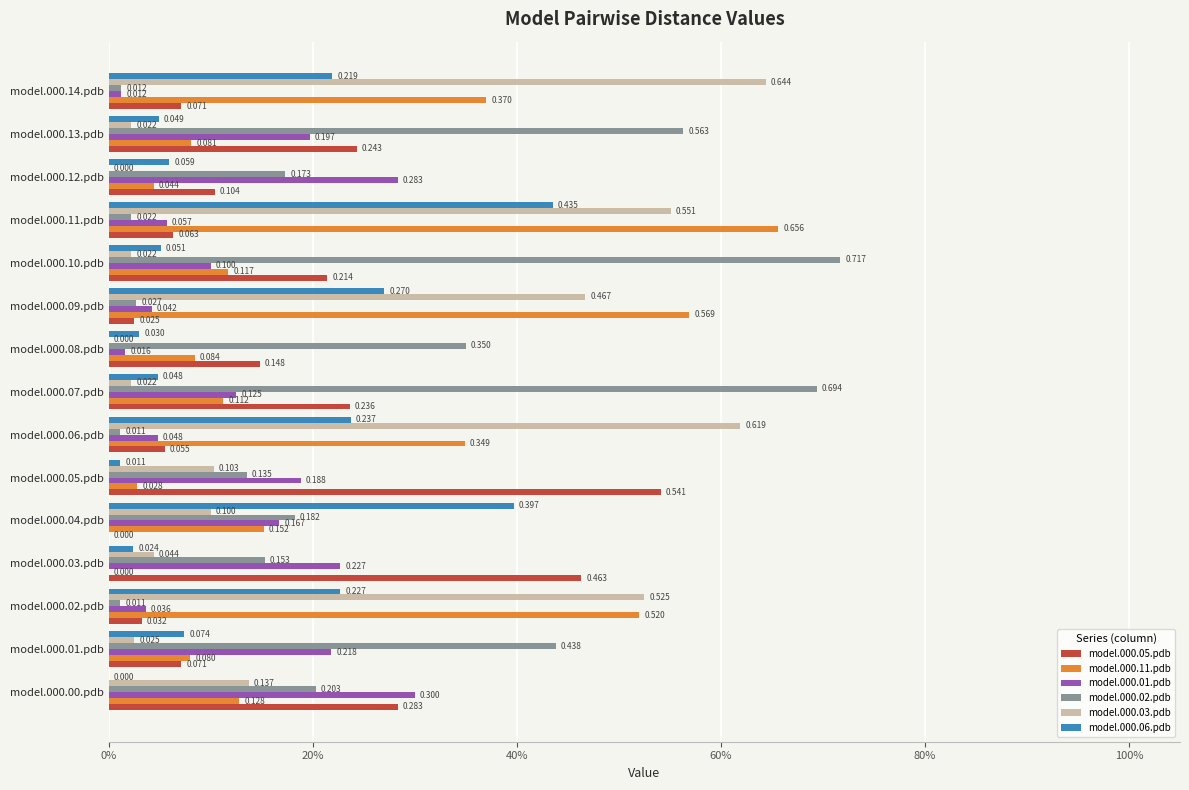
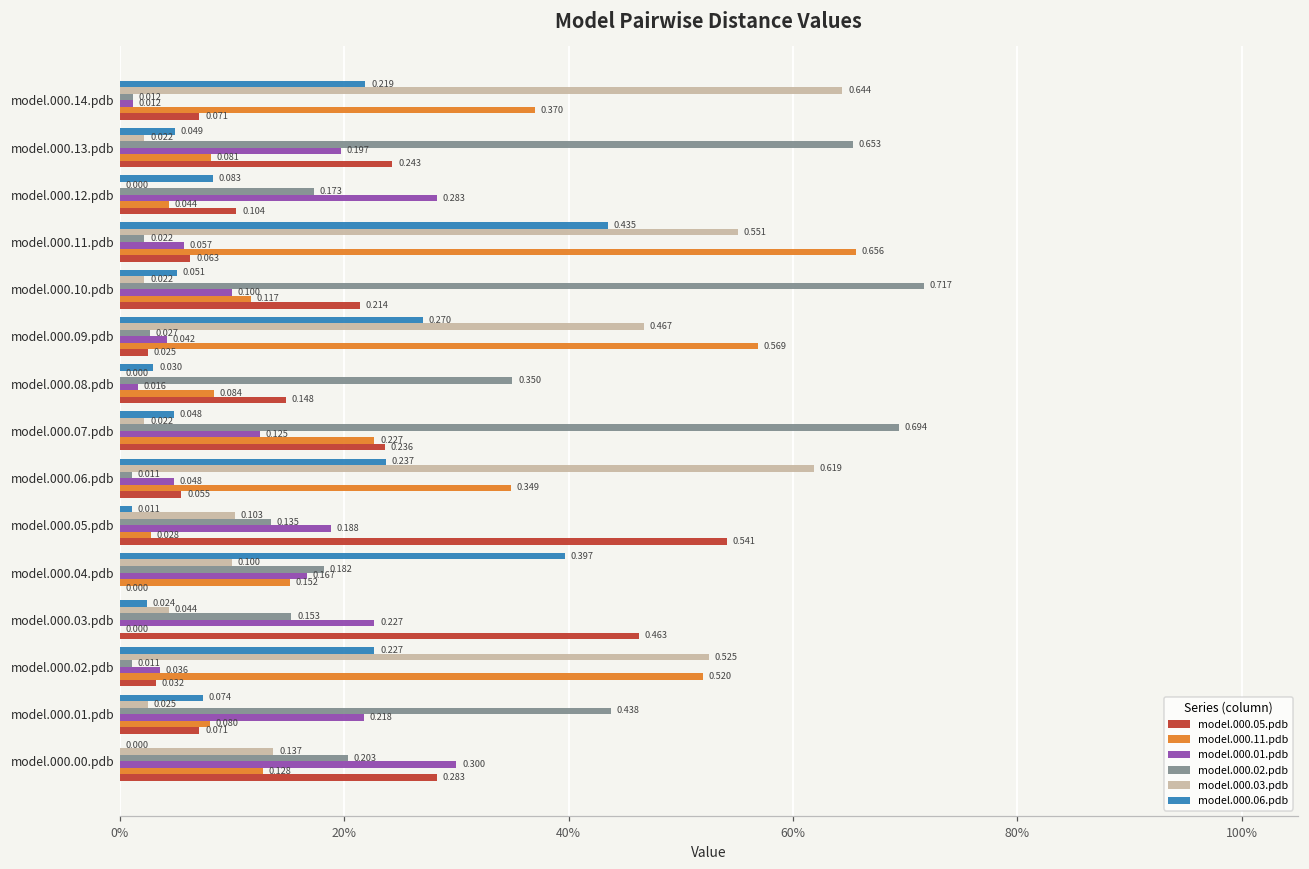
  {
    "model.000.05.pdb": {
      "model.000.14.pdb": 0.071,
      "model.000.13.pdb": 0.243,
      "model.000.12.pdb": 0.104,
      "model.000.11.pdb": 0.063,
      "model.000.10.pdb": 0.214,
      "model.000.09.pdb": 0.025,
      "model.000.08.pdb": 0.148,
      "model.000.07.pdb": 0.236,
      "model.000.06.pdb": 0.055,
      "model.000.05.pdb": 0.541,
      "model.000.04.pdb": 0.000,
      "model.000.03.pdb": 0.463,
      "model.000.02.pdb": 0.032,
      "model.000.00.pdb": 0.283
    },
    "model.000.11.pdb": {
      "model.000.14.pdb": 0.370,
      "model.000.13.pdb": 0.081,
      "model.000.12.pdb": 0.044,
      "model.000.11.pdb": 0.656,
      "model.000.10.pdb": 0.117,
      "model.000.09.pdb": 0.569,
      "model.000.08.pdb": 0.084,
-     "model.000.07.pdb": 0.112,
+     "model.000.07.pdb": 0.227,
      "model.000.06.pdb": 0.349,
      "model.000.05.pdb": 0.028,
      "model.000.04.pdb": 0.152,
      "model.000.03.pdb": 0.000,
      "model.000.02.pdb": 0.520,
      "model.000.00.pdb": 0.128
    },
    "model.000.01.pdb": {
      "model.000.13.pdb": 0.197,
      "model.000.12.pdb": 0.283,
      "model.000.11.pdb": 0.057,
      "model.000.10.pdb": 0.100,
      "model.000.09.pdb": 0.042,
      "model.000.08.pdb": 0.016,
      "model.000.07.pdb": 0.125,
      "model.000.06.pdb": 0.048,
      "model.000.05.pdb": 0.188,
      "model.000.04.pdb": 0.167,
      "model.000.03.pdb": 0.227,
      "model.000.02.pdb": 0.036,
      "model.000.01.pdb": 0.218,
      "model.000.00.pdb": 0.300
    },
    "model.000.02.pdb": {
-     "model.000.13.pdb": 0.563,
+     "model.000.13.pdb": 0.653,
      "model.000.12.pdb": 0.173,
      "model.000.11.pdb": 0.022,
      "model.000.10.pdb": 0.717,
      "model.000.09.pdb": 0.027,
      "model.000.08.pdb": 0.350,
      "model.000.07.pdb": 0.694,
      "model.000.06.pdb": 0.011,
      "model.000.05.pdb": 0.135,
      "model.000.04.pdb": 0.182,
      "model.000.03.pdb": 0.153,
      "model.000.02.pdb": 0.011,
      "model.000.01.pdb": 0.438,
      "model.000.00.pdb": 0.203
    },
    "model.000.03.pdb": {
      "model.000.14.pdb": 0.644,
      "model.000.13.pdb": 0.022,
      "model.000.12.pdb": 0.000,
      "model.000.11.pdb": 0.551,
      "model.000.10.pdb": 0.022,
      "model.000.09.pdb": 0.467,
      "model.000.08.pdb": 0.000,
      "model.000.07.pdb": 0.022,
      "model.000.06.pdb": 0.619,
      "model.000.05.pdb": 0.103,
      "model.000.04.pdb": 0.100,
      "model.000.03.pdb": 0.044,
      "model.000.02.pdb": 0.525,
      "model.000.01.pdb": 0.025,
      "model.000.00.pdb": 0.137
    },
    "model.000.06.pdb": {
      "model.000.14.pdb": 0.219,
      "model.000.13.pdb": 0.049,
-     "model.000.12.pdb": 0.059,
+     "model.000.12.pdb": 0.083,
      "model.000.11.pdb": 0.435,
      "model.000.10.pdb": 0.051,
      "model.000.09.pdb": 0.270,
      "model.000.08.pdb": 0.030,
      "model.000.07.pdb": 0.048,
      "model.000.06.pdb": 0.237,
      "model.000.05.pdb": 0.011,
      "model.000.04.pdb": 0.397,
      "model.000.03.pdb": 0.024,
      "model.000.02.pdb": 0.227,
      "model.000.01.pdb": 0.074,
      "model.000.00.pdb": 0.000
    }
  }
